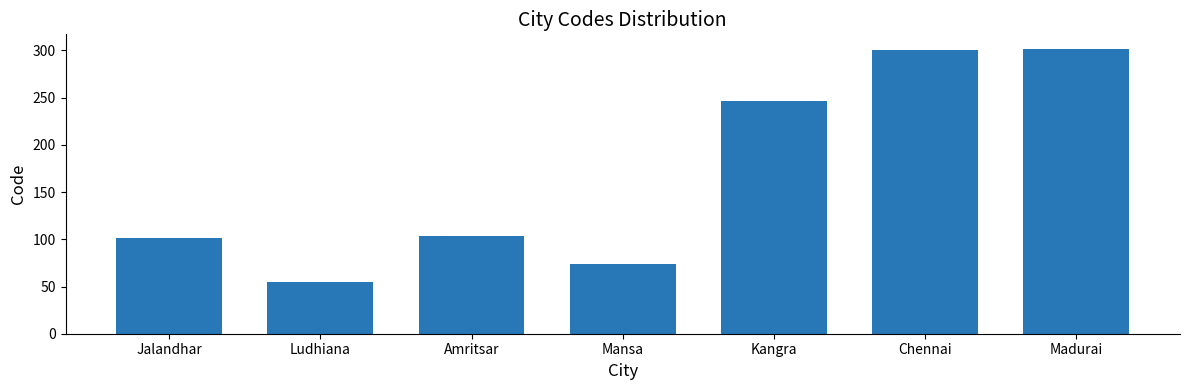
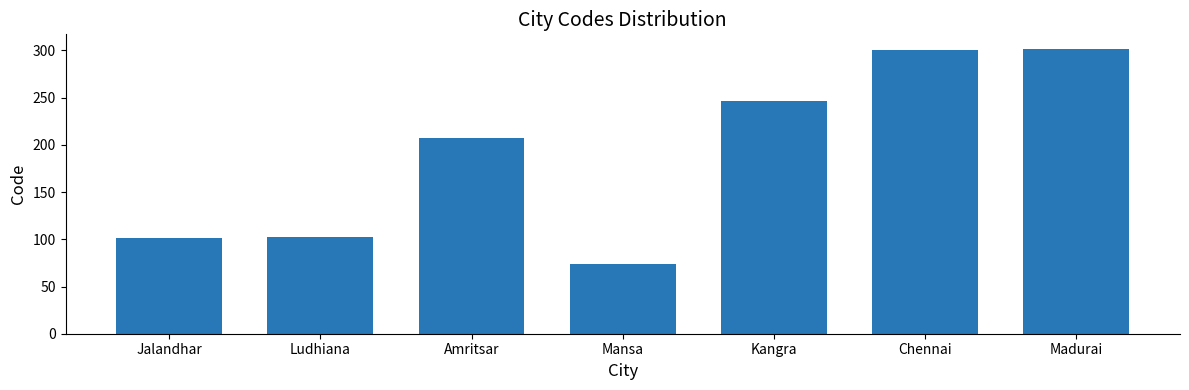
  {
    "Jalandhar": 100,
-   "Ludhiana": 60,
-   "Amritsar": 100,
+   "Ludhiana": 100,
+   "Amritsar": 210,
    "Mansa": 70,
    "Kangra": 250,
    "Chennai": 300,
    "Madurai": 300
  }
